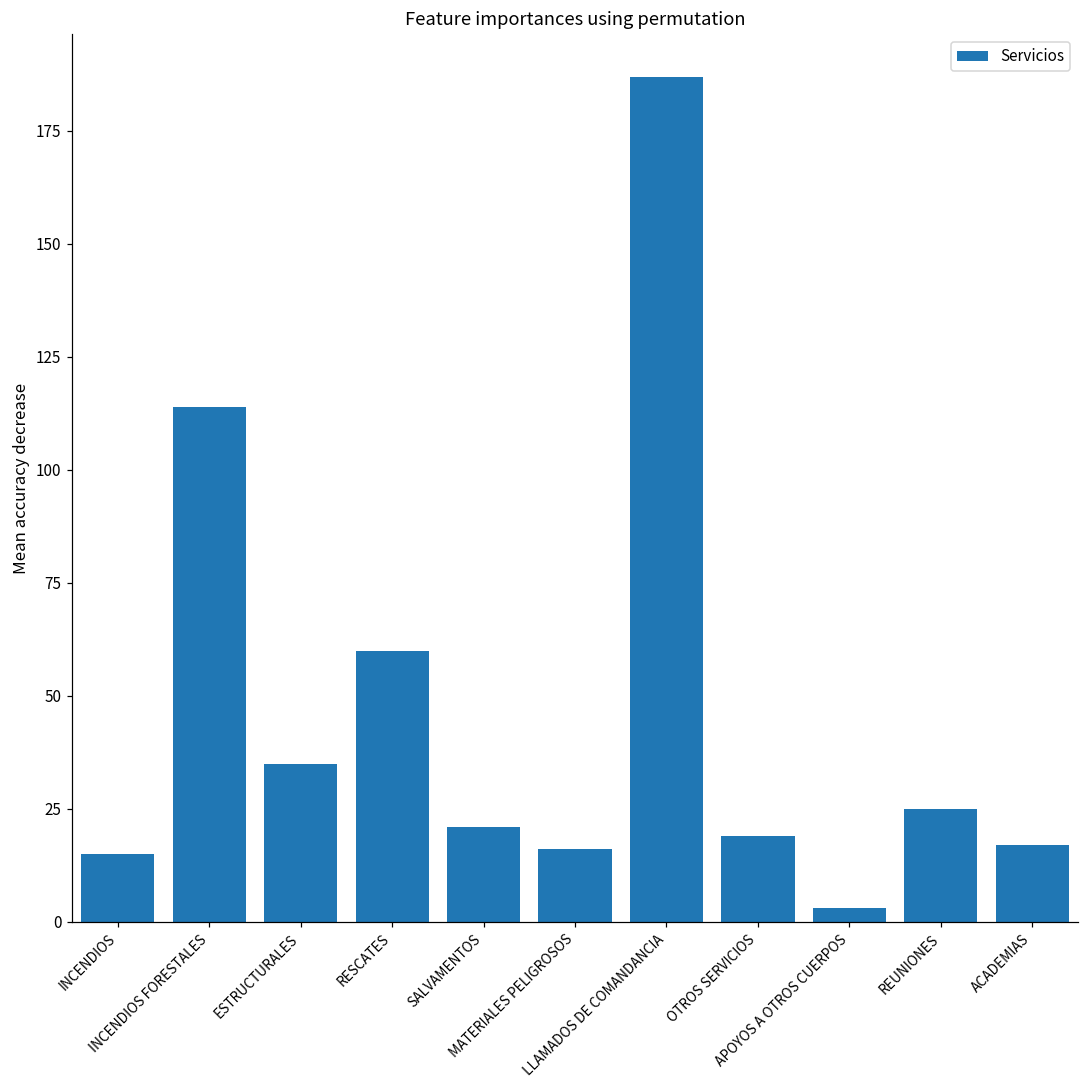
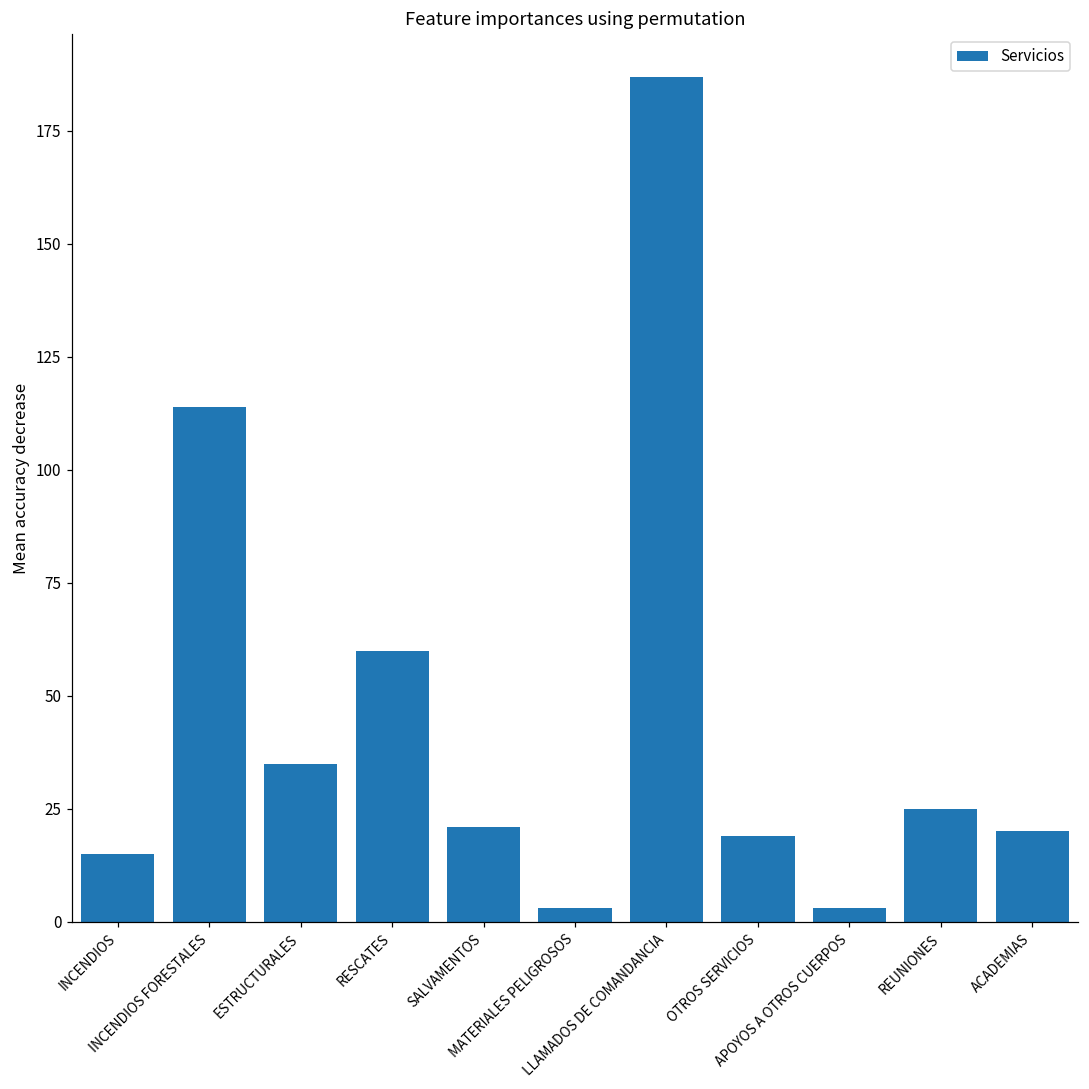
  {
    "INCENDIOS": 15,
    "INCENDIOS FORESTALES": 114,
    "ESTRUCTURALES": 35,
    "RESCATES": 60,
    "SALVAMENTOS": 21,
-   "MATERIALES PELIGROSOS": 16,
+   "MATERIALES PELIGROSOS": 3,
    "LLAMADOS DE COMANDANCIA": 187,
    "OTROS SERVICIOS": 19,
    "APOYOS A OTROS CUERPOS": 3,
    "REUNIONES": 25,
-   "ACADEMIAS": 17
+   "ACADEMIAS": 20
  }
